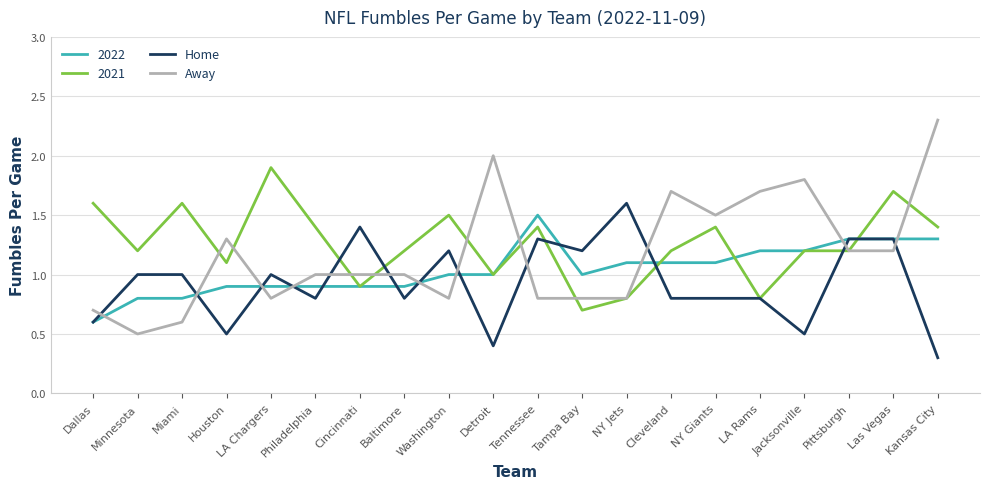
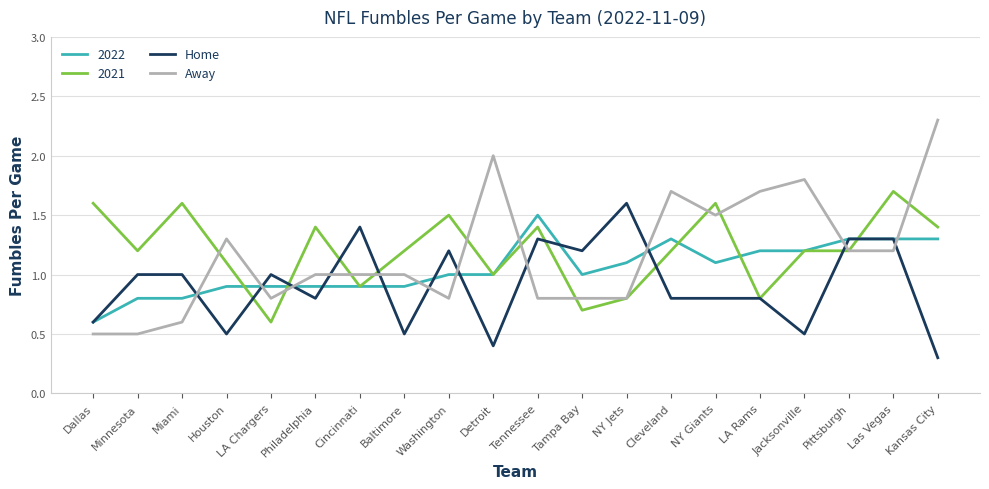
  {
    "2022": {
      "Minnesota": 0.8,
      "Miami": 0.8,
      "Houston": 0.9,
      "LA Chargers": 0.9,
      "Philadelphia": 0.9,
      "Baltimore": 0.9,
      "Washington": 1.0,
      "Tennessee": 1.5,
      "Tampa Bay": 1.0,
      "NY Jets": 1.1,
-     "Cleveland": 1.1,
+     "Cleveland": 1.3,
      "NY Giants": 1.1,
      "LA Rams": 1.2,
      "Kansas City": 1.3
    },
    "2021": {
      "Dallas": 1.6,
      "Minnesota": 1.2,
      "Miami": 1.6,
      "Houston": 1.1,
-     "LA Chargers": 1.9,
+     "LA Chargers": 0.6,
      "Philadelphia": 1.4,
      "Baltimore": 1.2,
      "Washington": 1.5,
      "Tennessee": 1.4,
      "Tampa Bay": 0.7,
      "Cleveland": 1.2,
-     "NY Giants": 1.4,
+     "NY Giants": 1.6,
      "Las Vegas": 1.7,
      "Kansas City": 1.4
    },
    "Home": {
      "Minnesota": 1.0,
      "Miami": 1.0,
      "Houston": 0.5,
      "LA Chargers": 1.0,
      "Philadelphia": 0.8,
      "Cincinnati": 1.4,
-     "Baltimore": 0.8,
+     "Baltimore": 0.5,
      "Washington": 1.2,
      "Detroit": 0.4,
      "Tennessee": 1.3,
      "Tampa Bay": 1.2,
      "NY Jets": 1.6,
      "Cleveland": 0.8,
      "NY Giants": 0.8,
      "Jacksonville": 0.5,
      "Kansas City": 0.3
    },
    "Away": {
-     "Dallas": 0.7,
+     "Dallas": 0.5,
      "Minnesota": 0.5,
      "Miami": 0.6,
      "Houston": 1.3,
      "LA Chargers": 0.8,
      "Philadelphia": 1.0,
      "Cincinnati": 1.0,
      "Baltimore": 1.0,
      "Washington": 0.8,
      "Detroit": 2.0,
      "Tennessee": 0.8,
      "Tampa Bay": 0.8,
      "Cleveland": 1.7,
      "NY Giants": 1.5,
      "LA Rams": 1.7,
      "Jacksonville": 1.8,
      "Las Vegas": 1.2,
      "Kansas City": 2.3
    }
  }
